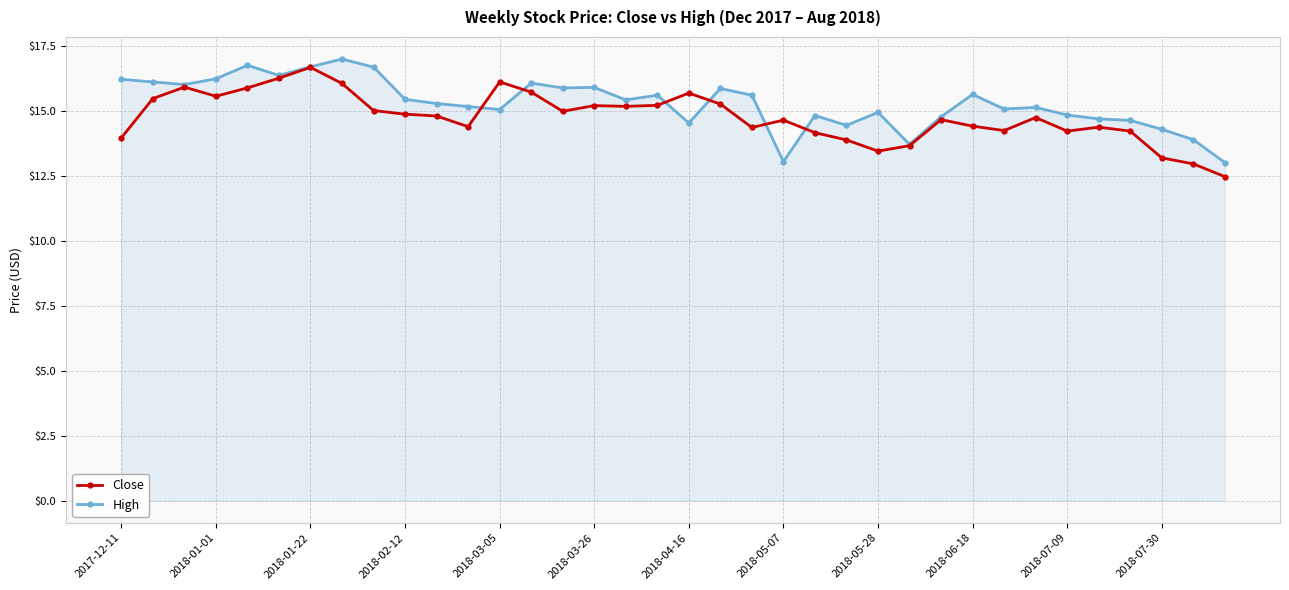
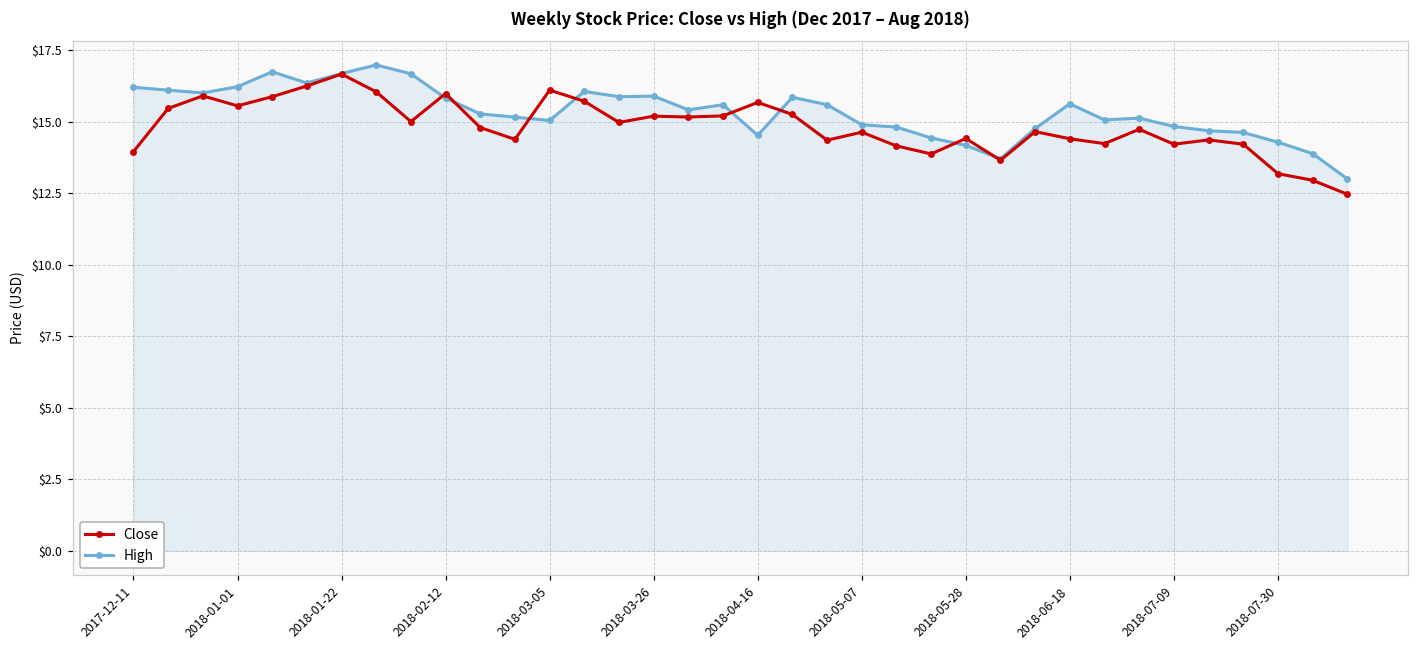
  {
    "Close": {
      "2017-12-11": "$14.0",
      "2018-01-01": "$15.6",
-     "2018-02-12": "$14.9",
+     "2018-02-12": "$16.0",
      "2018-03-05": "$16.1",
      "2018-03-26": "$15.2",
      "2018-04-16": "$15.7",
      "2018-05-07": "$14.6",
-     "2018-05-28": "$13.4",
+     "2018-05-28": "$14.4",
      "2018-06-18": "$14.4",
      "2018-07-09": "$14.2",
      "2018-07-30": "$13.2"
    },
    "High": {
      "2017-12-11": "$16.2",
      "2018-01-01": "$16.2",
-     "2018-02-12": "$15.4",
+     "2018-02-12": "$15.8",
      "2018-03-05": "$15.0",
      "2018-03-26": "$15.9",
      "2018-04-16": "$14.5",
-     "2018-05-07": "$13.0",
-     "2018-05-28": "$14.9",
+     "2018-05-07": "$14.9",
+     "2018-05-28": "$14.2",
      "2018-06-18": "$15.6",
      "2018-07-09": "$14.8",
      "2018-07-30": "$14.3"
    }
  }
